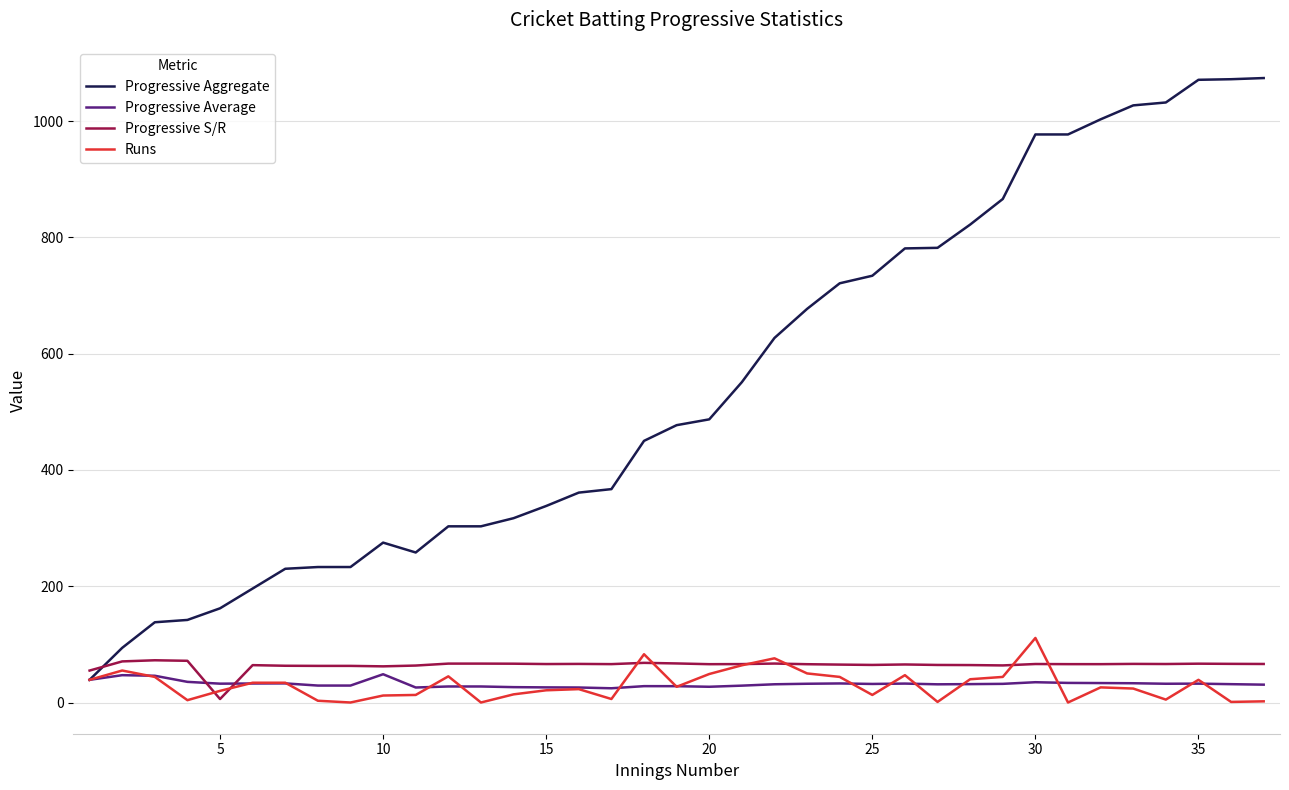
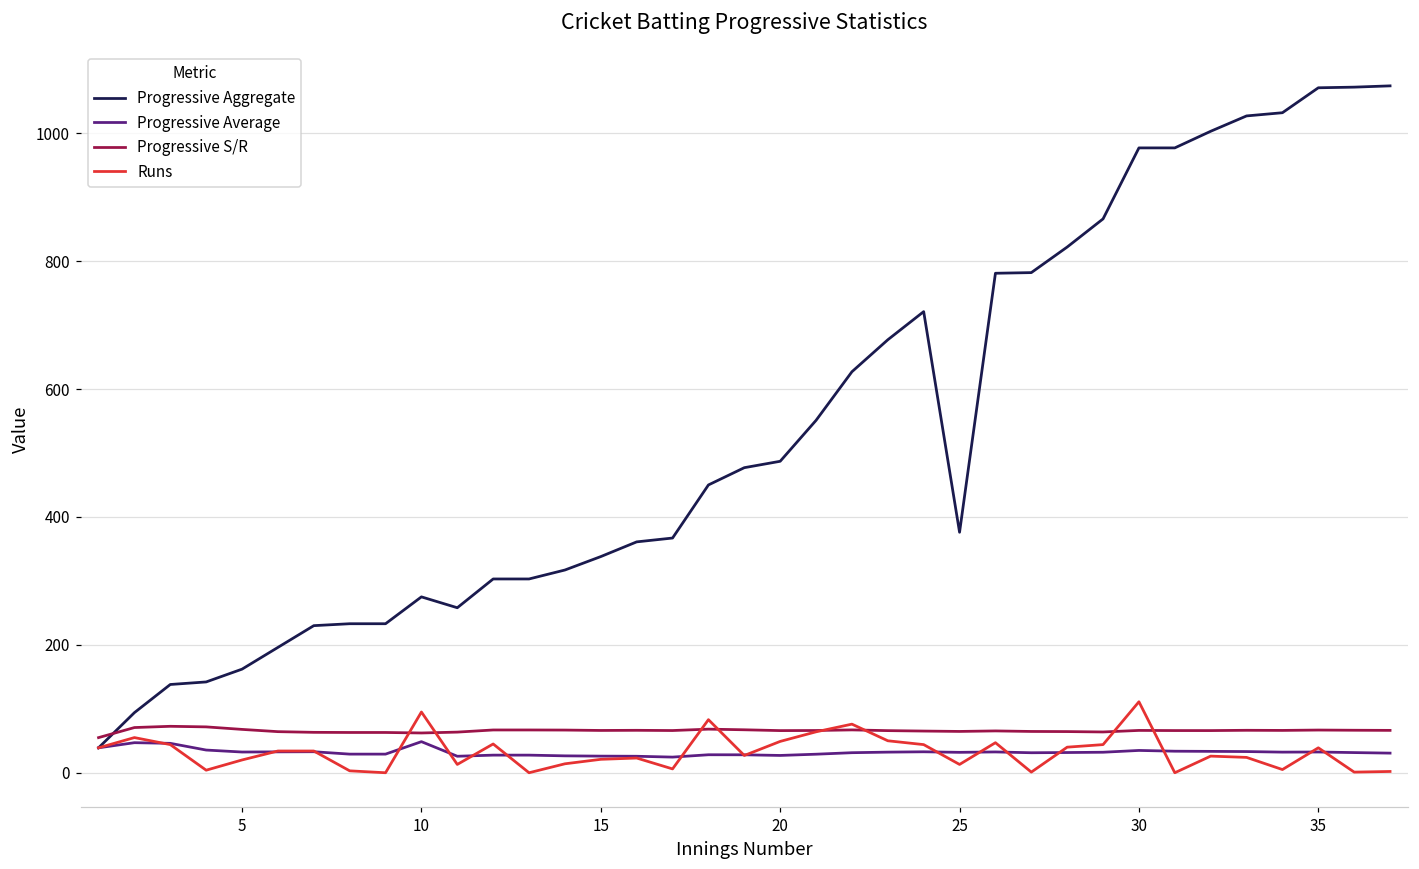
  {
    "Progressive Aggregate": {
      "5": 160,
      "10": 280,
      "15": 340,
      "20": 490,
-     "25": 730,
+     "25": 380,
      "30": 980,
      "35": 1070
    },
    "Progressive Average": {
      "5": 30,
      "10": 50,
      "15": 30,
      "20": 30,
      "25": 30,
      "30": 30,
      "35": 30
    },
    "Progressive S/R": {
-     "5": 10,
+     "5": 70,
      "10": 60,
      "15": 70,
      "20": 70,
      "25": 60,
      "30": 70,
      "35": 70
    },
    "Runs": {
      "5": 20,
-     "10": 10,
+     "10": 100,
      "15": 20,
      "20": 50,
      "25": 10,
      "30": 110,
      "35": 40
    }
  }
